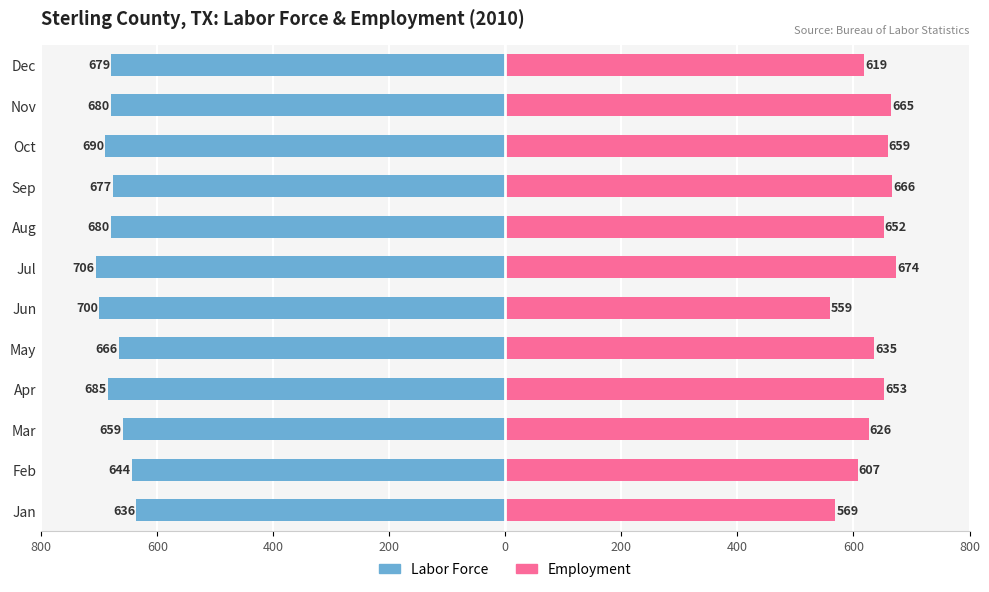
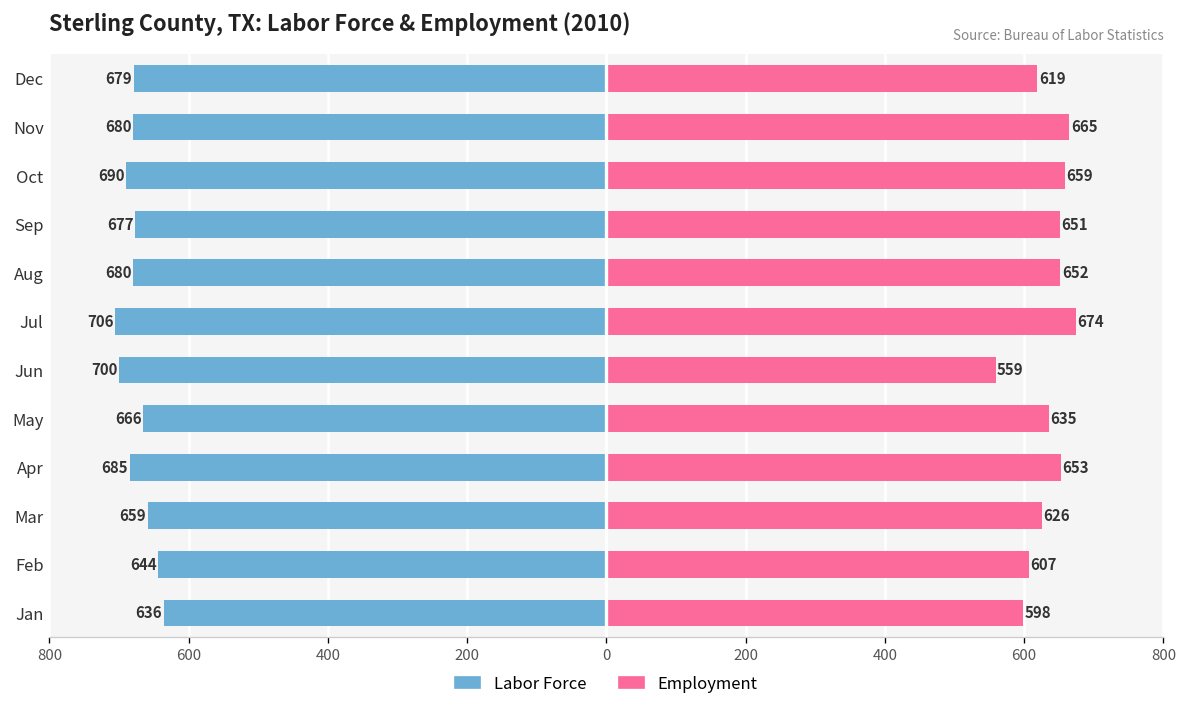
  {
    "Employment": {
      "Dec": 619,
      "Nov": 665,
      "Oct": 659,
-     "Sep": 666,
+     "Sep": 651,
      "Aug": 652,
      "Jul": 674,
      "Jun": 559,
      "May": 635,
      "Apr": 653,
      "Mar": 626,
      "Feb": 607,
-     "Jan": 569
+     "Jan": 598
    }
  }
